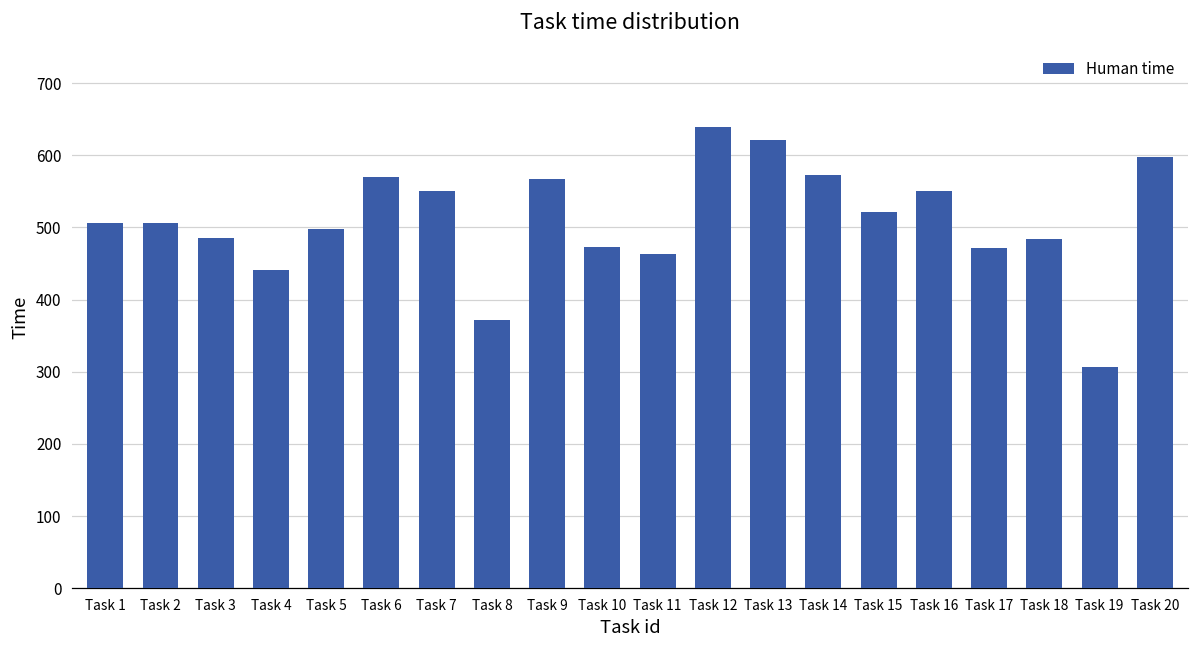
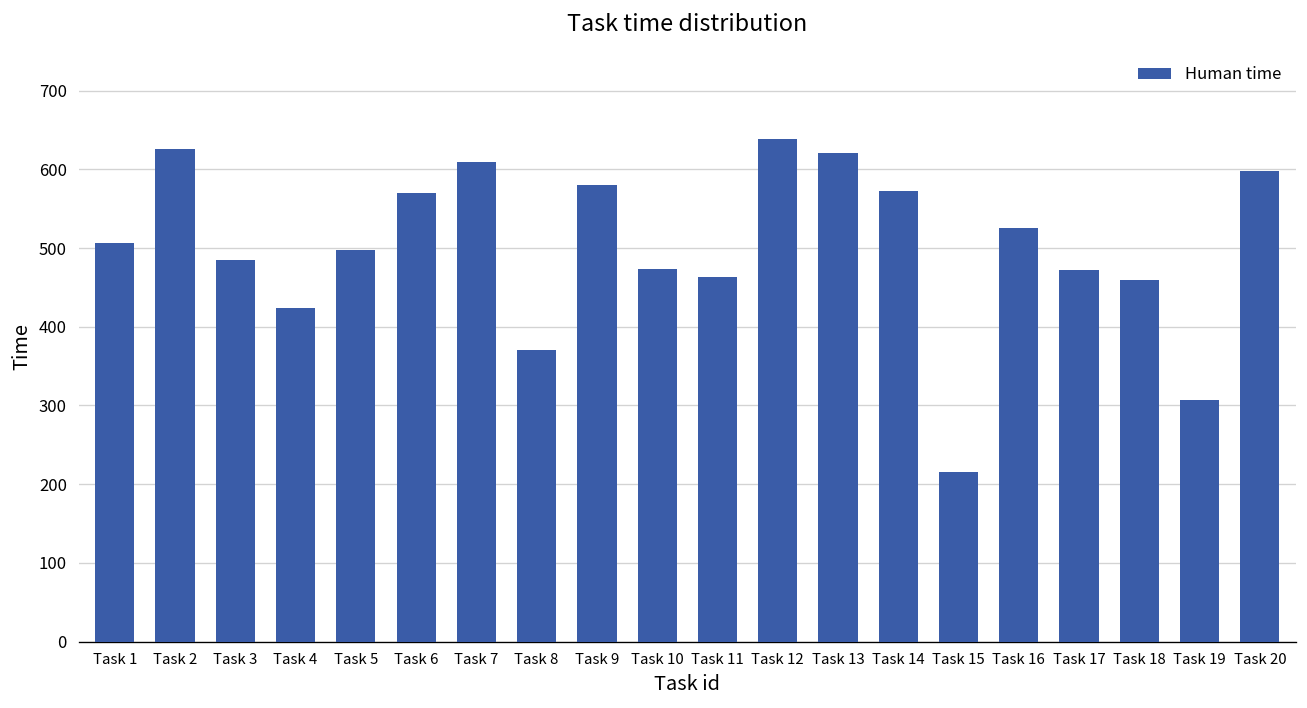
  {
    "Task 1": 510,
-   "Task 2": 510,
+   "Task 2": 630,
    "Task 3": 490,
-   "Task 4": 440,
+   "Task 4": 420,
    "Task 5": 500,
    "Task 6": 570,
-   "Task 7": 550,
+   "Task 7": 610,
    "Task 8": 370,
-   "Task 9": 570,
+   "Task 9": 580,
    "Task 10": 470,
    "Task 11": 460,
    "Task 12": 640,
    "Task 13": 620,
    "Task 14": 570,
-   "Task 15": 520,
-   "Task 16": 550,
+   "Task 15": 220,
+   "Task 16": 530,
    "Task 17": 470,
-   "Task 18": 480,
+   "Task 18": 460,
    "Task 19": 310,
    "Task 20": 600
  }
